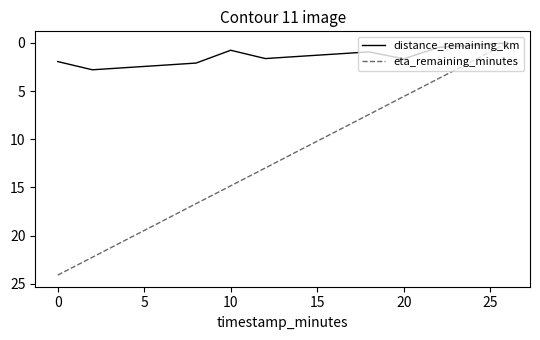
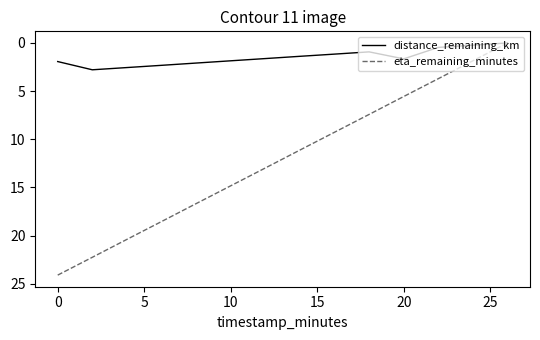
  {
    "distance_remaining_km": {
      "0": 2,
-     "10": 1
+     "10": 2
    },
    "eta_remaining_minutes": {
      "0": 24,
      "10": 15,
      "20": 6
    }
  }
